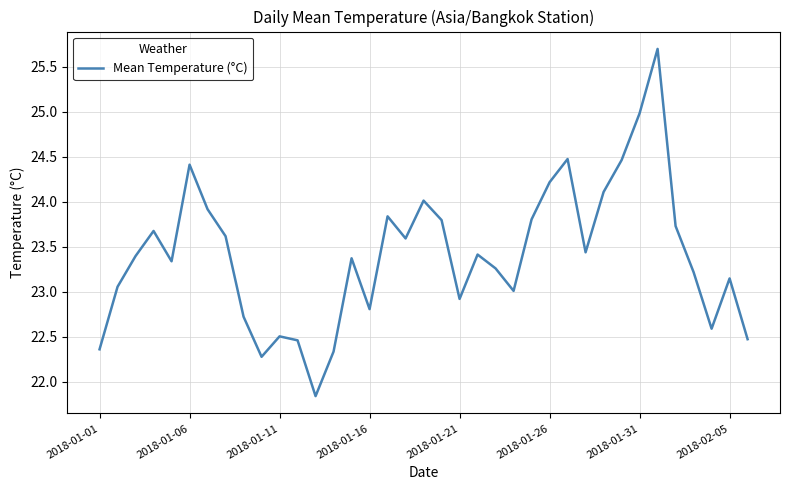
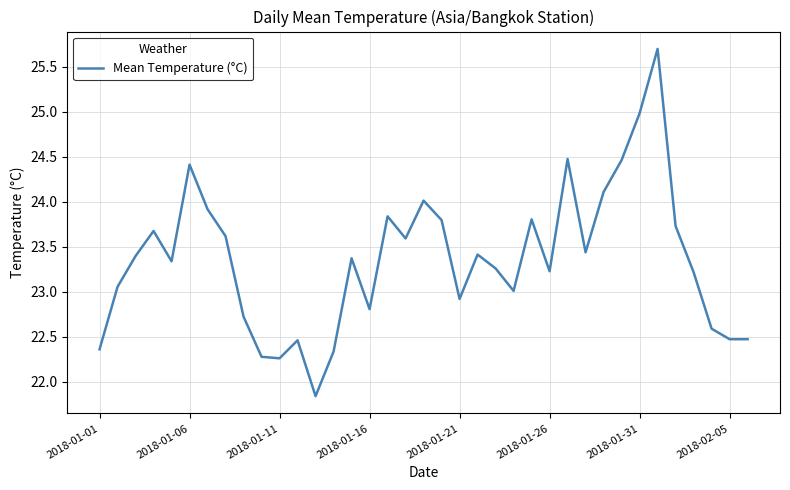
  {
    "2018-01-01": 22.4,
    "2018-01-06": 24.4,
-   "2018-01-11": 22.5,
+   "2018-01-11": 22.3,
    "2018-01-16": 22.8,
    "2018-01-21": 22.9,
-   "2018-01-26": 24.2,
+   "2018-01-26": 23.2,
    "2018-01-31": 25.0,
-   "2018-02-05": 23.1
+   "2018-02-05": 22.5
  }
